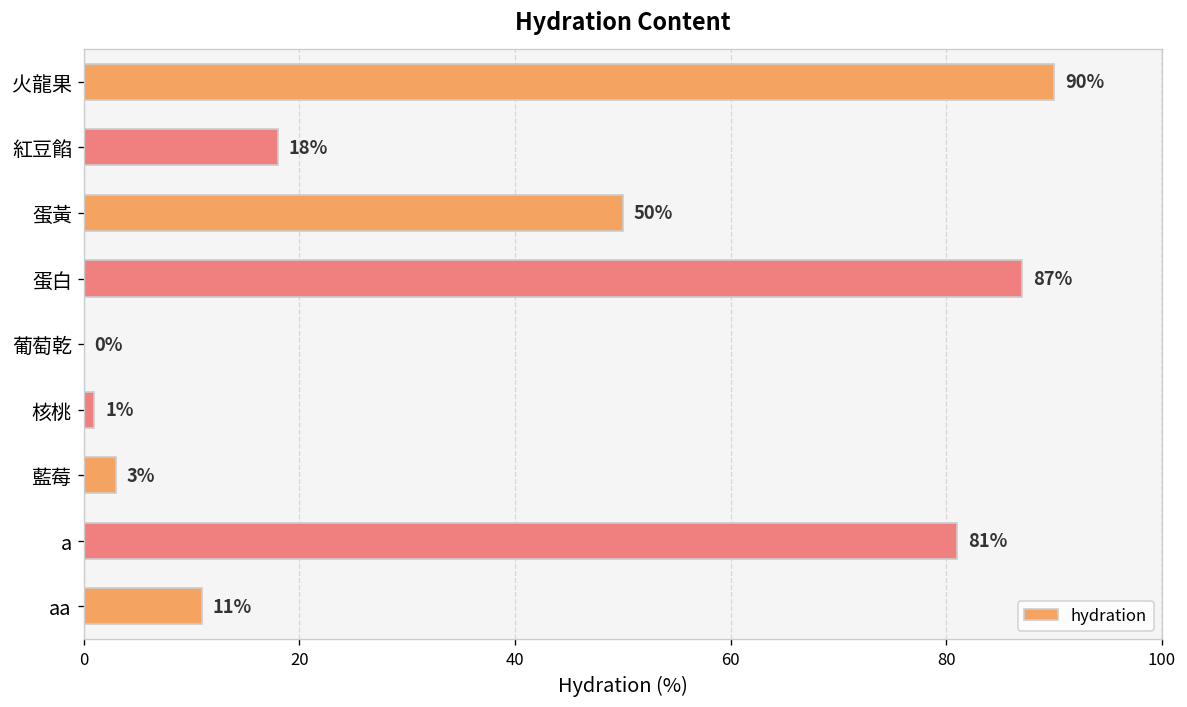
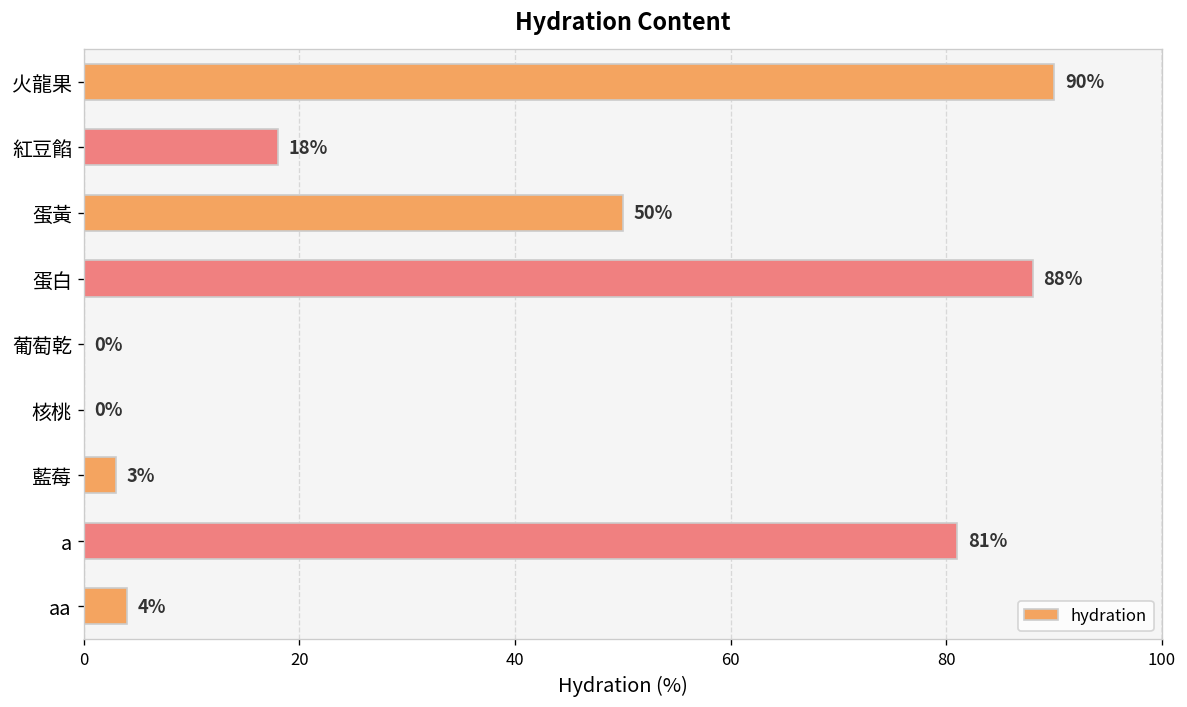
  {
    "火龍果": "90%",
    "紅豆餡": "18%",
    "蛋黃": "50%",
-   "蛋白": "87%",
+   "蛋白": "88%",
    "葡萄乾": "0%",
-   "核桃": "1%",
+   "核桃": "0%",
    "藍莓": "3%",
    "a": "81%",
-   "aa": "11%"
+   "aa": "4%"
  }
